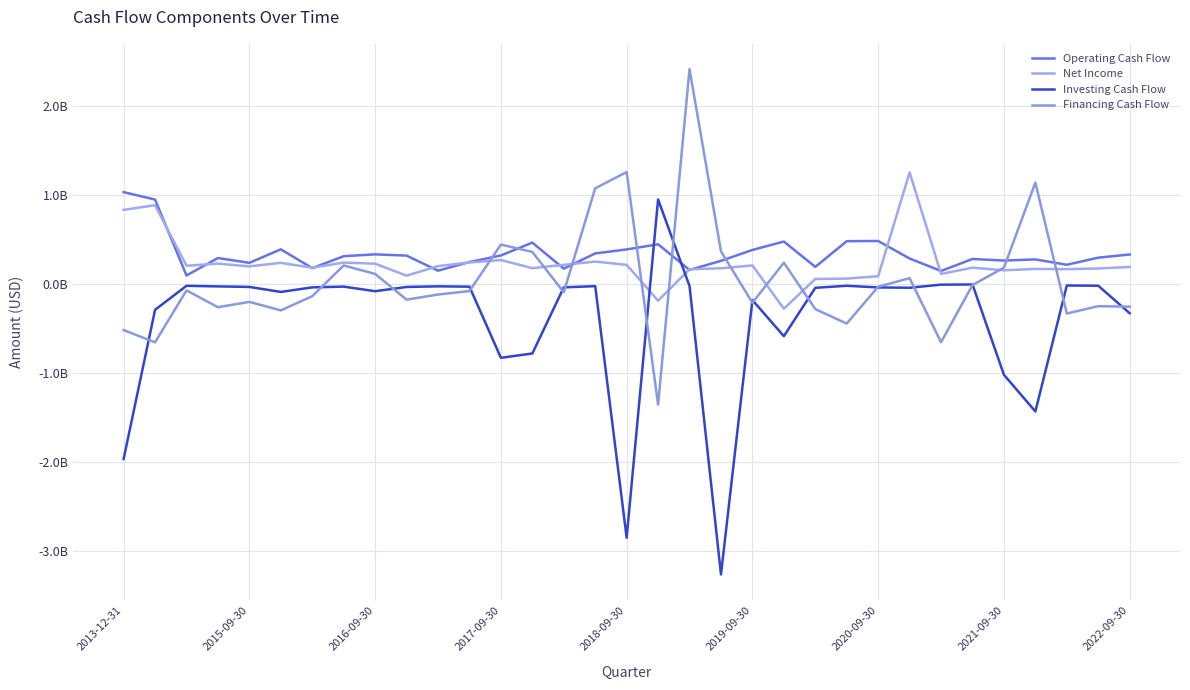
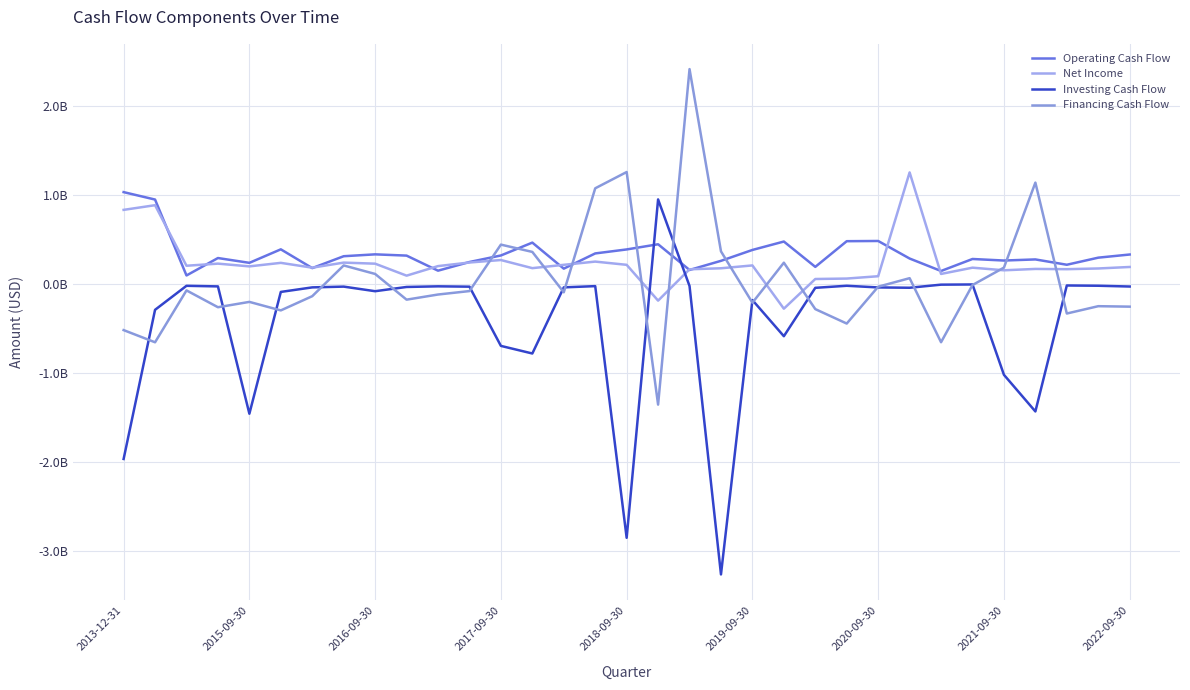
  {
    "Investing Cash Flow": {
      "2013-12-31": -2000000000,
-     "2015-09-30": 0,
+     "2015-09-30": -1500000000,
      "2016-09-30": -100000000,
-     "2017-09-30": -800000000,
+     "2017-09-30": -700000000,
      "2018-09-30": -2900000000,
      "2019-09-30": -200000000,
      "2021-09-30": -1000000000,
-     "2022-09-30": -300000000
+     "2022-09-30": 0
    }
  }
